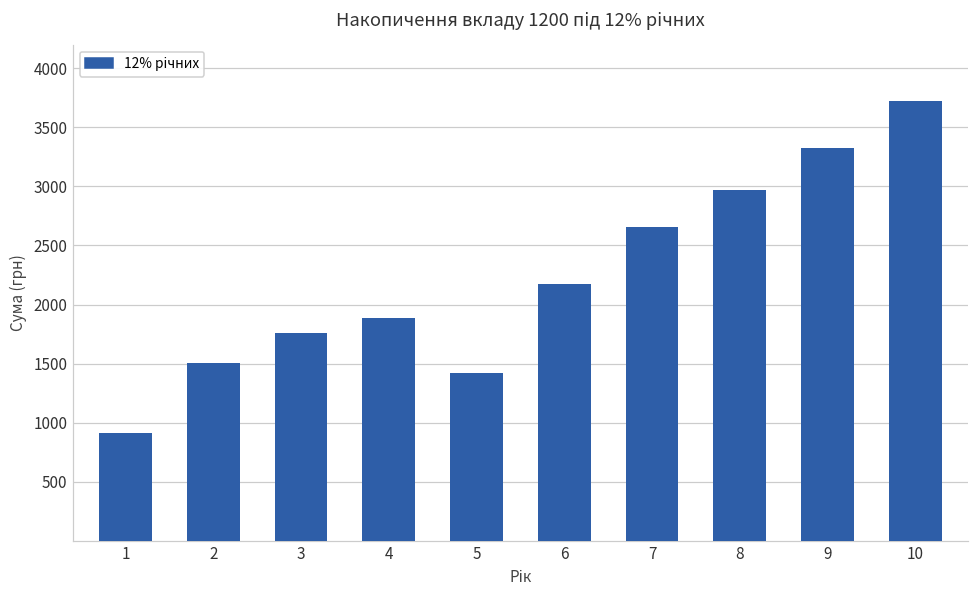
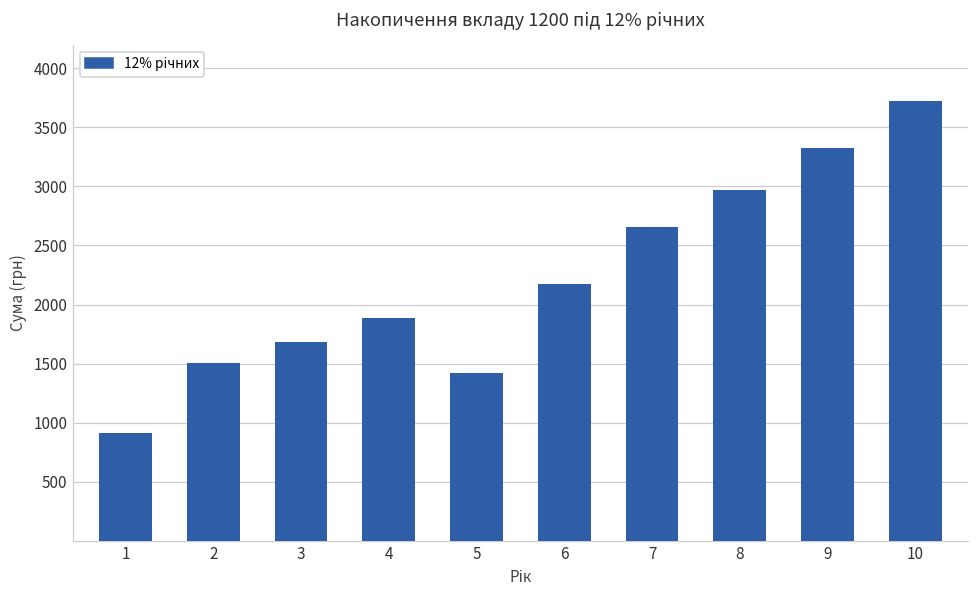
  {
    "1": 910,
    "2": 1510,
-   "3": 1760,
+   "3": 1690,
    "4": 1890,
    "5": 1420,
    "6": 2180,
    "7": 2650,
    "8": 2970,
    "9": 3330,
    "10": 3730
  }
